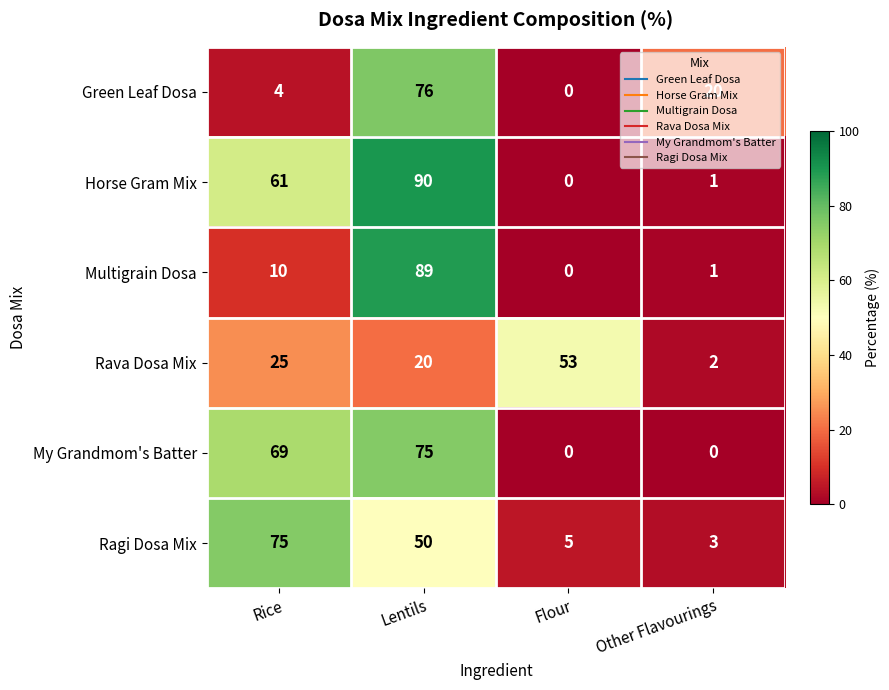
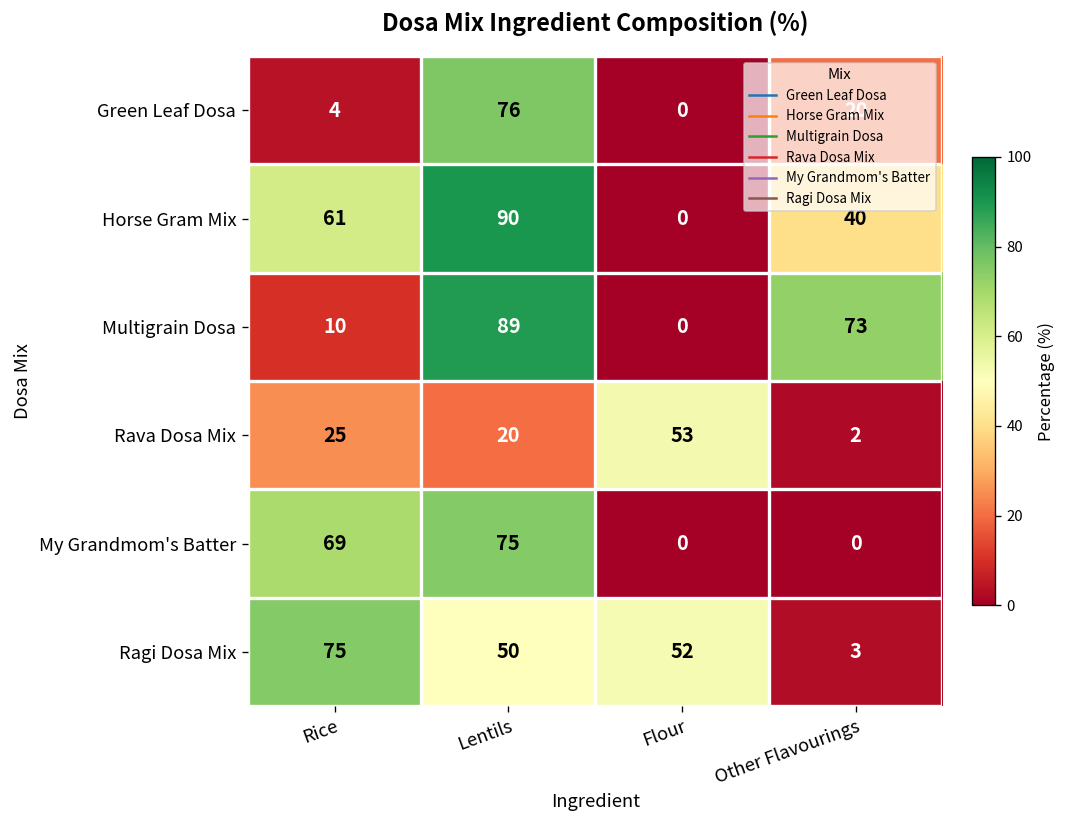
  {
    "Green Leaf Dosa": {
      "Rice": 4,
      "Lentils": 76,
      "Flour": 0
    },
    "Horse Gram Mix": {
      "Rice": 61,
      "Lentils": 90,
      "Flour": 0,
-     "Other Flavourings": 1
+     "Other Flavourings": 40
    },
    "Multigrain Dosa": {
      "Rice": 10,
      "Lentils": 89,
      "Flour": 0,
-     "Other Flavourings": 1
+     "Other Flavourings": 73
    },
    "Rava Dosa Mix": {
      "Rice": 25,
      "Lentils": 20,
      "Flour": 53,
      "Other Flavourings": 2
    },
    "My Grandmom's Batter": {
      "Rice": 69,
      "Lentils": 75,
      "Flour": 0,
      "Other Flavourings": 0
    },
    "Ragi Dosa Mix": {
      "Rice": 75,
      "Lentils": 50,
-     "Flour": 5,
+     "Flour": 52,
      "Other Flavourings": 3
    }
  }
